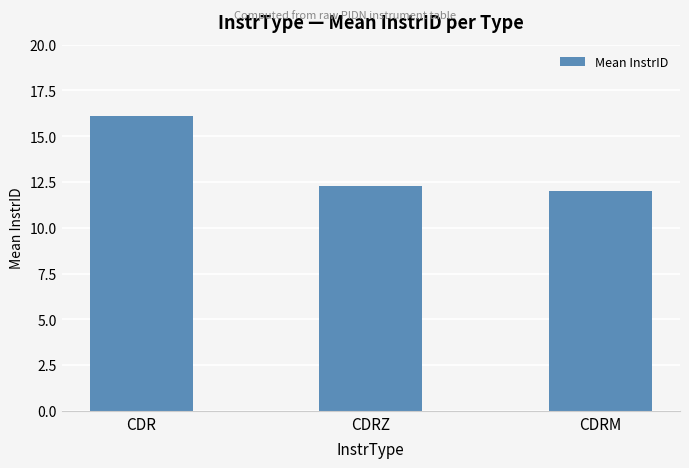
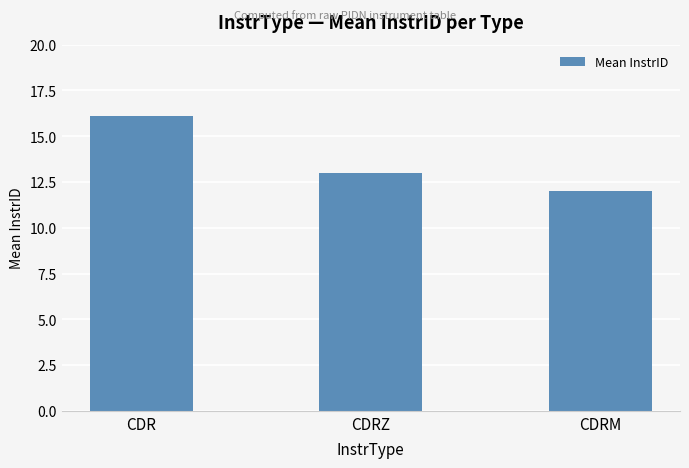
  {
    "CDR": 16.1,
-   "CDRZ": 12.3,
+   "CDRZ": 13.0,
    "CDRM": 12.0
  }
